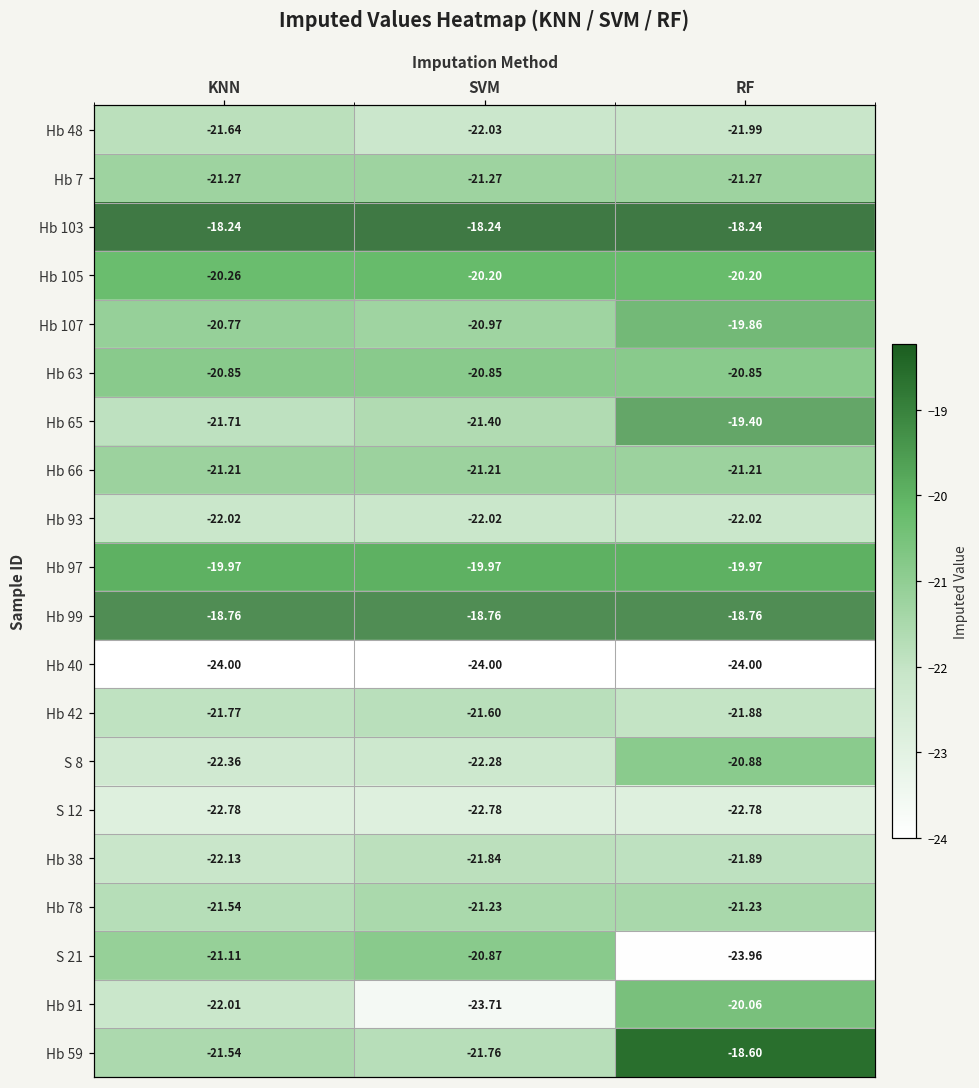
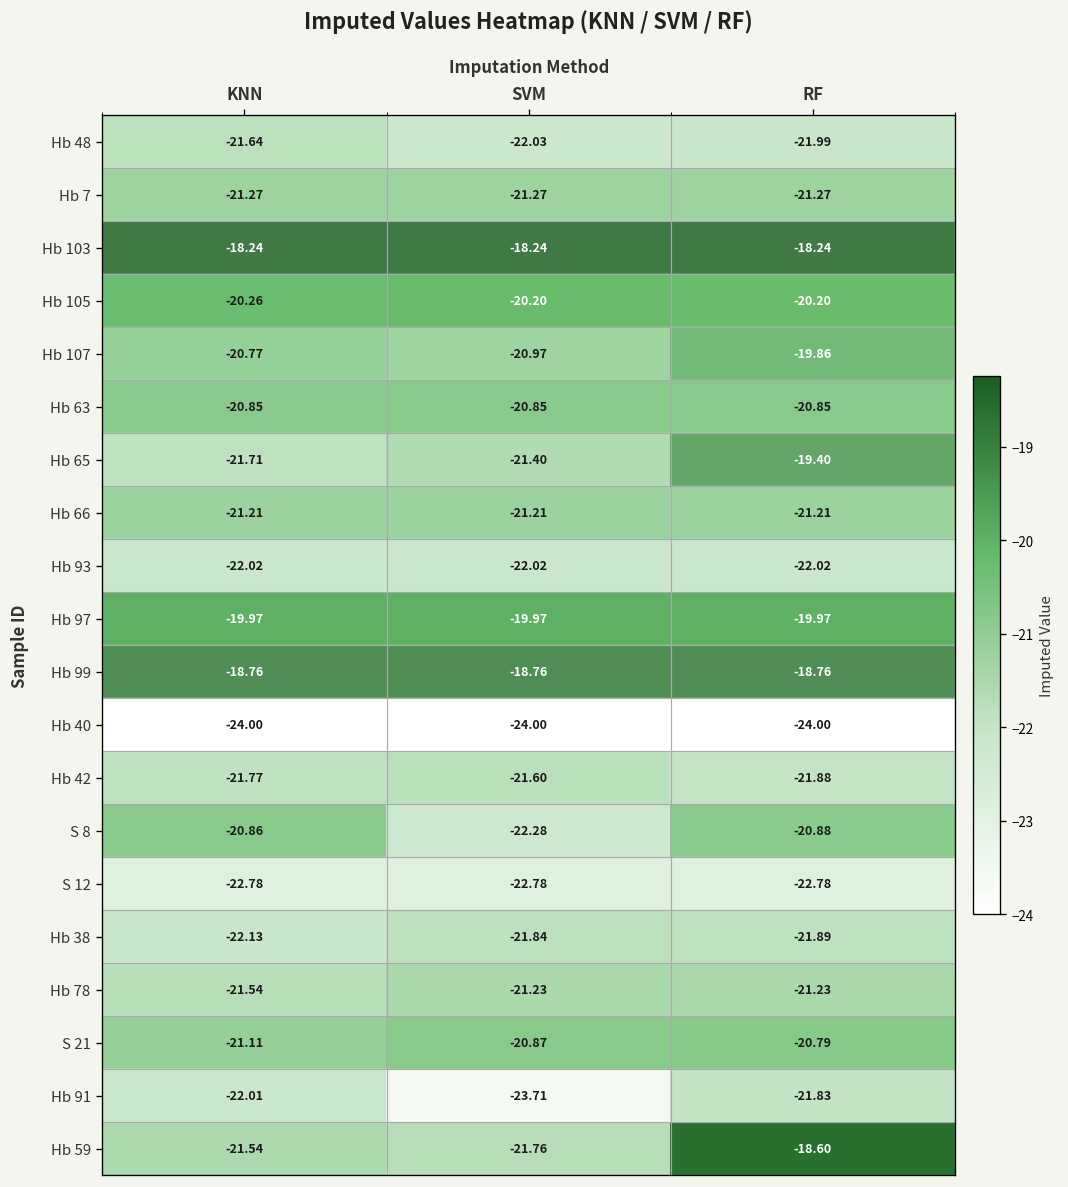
  {
    "Hb 48": {
      "KNN": -21.64,
      "SVM": -22.03,
      "RF": -21.99
    },
    "Hb 7": {
      "KNN": -21.27,
      "SVM": -21.27,
      "RF": -21.27
    },
    "Hb 103": {
      "KNN": -18.24,
      "SVM": -18.24,
      "RF": -18.24
    },
    "Hb 105": {
      "KNN": -20.26,
      "SVM": -20.20,
      "RF": -20.20
    },
    "Hb 107": {
      "KNN": -20.77,
      "SVM": -20.97,
      "RF": -19.86
    },
    "Hb 63": {
      "KNN": -20.85,
      "SVM": -20.85,
      "RF": -20.85
    },
    "Hb 65": {
      "KNN": -21.71,
      "SVM": -21.40,
      "RF": -19.40
    },
    "Hb 66": {
      "KNN": -21.21,
      "SVM": -21.21,
      "RF": -21.21
    },
    "Hb 93": {
      "KNN": -22.02,
      "SVM": -22.02,
      "RF": -22.02
    },
    "Hb 97": {
      "KNN": -19.97,
      "SVM": -19.97,
      "RF": -19.97
    },
    "Hb 99": {
      "KNN": -18.76,
      "SVM": -18.76,
      "RF": -18.76
    },
    "Hb 40": {
      "KNN": -24.00,
      "SVM": -24.00,
      "RF": -24.00
    },
    "Hb 42": {
      "KNN": -21.77,
      "SVM": -21.60,
      "RF": -21.88
    },
    "S 8": {
-     "KNN": -22.36,
+     "KNN": -20.86,
      "SVM": -22.28,
      "RF": -20.88
    },
    "S 12": {
      "KNN": -22.78,
      "SVM": -22.78,
      "RF": -22.78
    },
    "Hb 38": {
      "KNN": -22.13,
      "SVM": -21.84,
      "RF": -21.89
    },
    "Hb 78": {
      "KNN": -21.54,
      "SVM": -21.23,
      "RF": -21.23
    },
    "S 21": {
      "KNN": -21.11,
      "SVM": -20.87,
-     "RF": -23.96
+     "RF": -20.79
    },
    "Hb 91": {
      "KNN": -22.01,
      "SVM": -23.71,
-     "RF": -20.06
+     "RF": -21.83
    },
    "Hb 59": {
      "KNN": -21.54,
      "SVM": -21.76,
      "RF": -18.60
    }
  }
